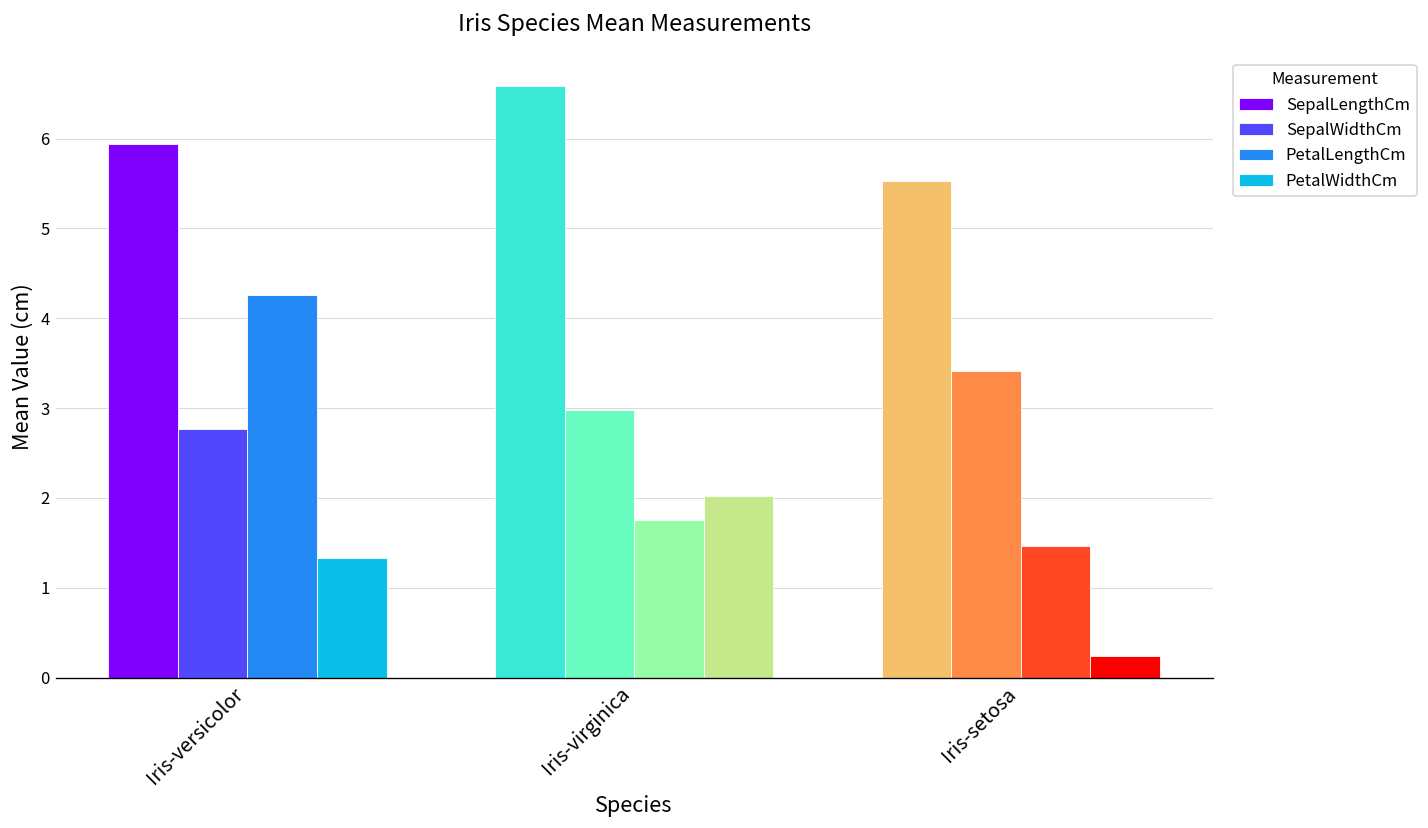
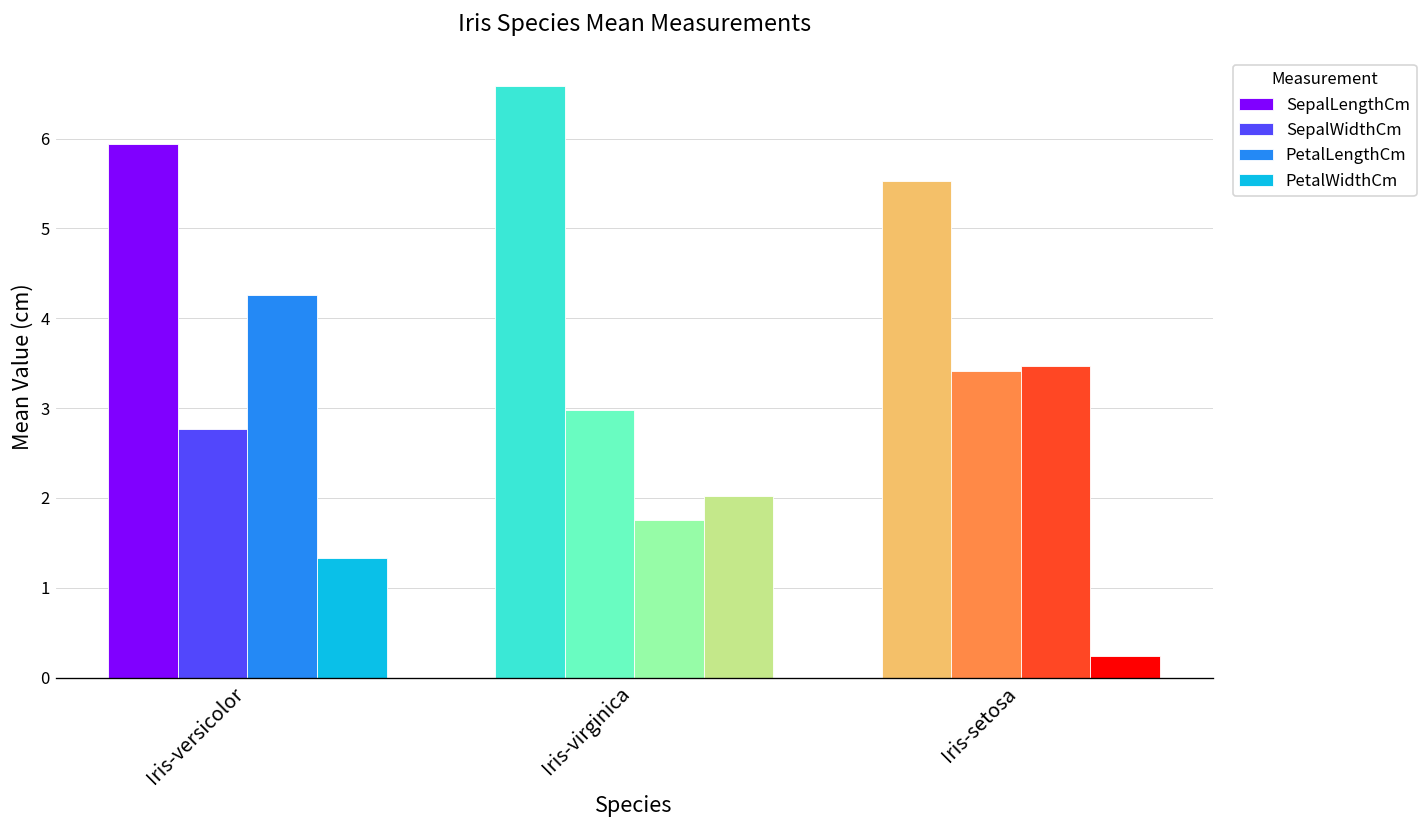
  {
    "SepalLengthCm": {
      "Iris-versicolor": 5.9,
      "Iris-virginica": 6.6,
      "Iris-setosa": 5.5
    },
    "SepalWidthCm": {
      "Iris-versicolor": 2.8,
      "Iris-virginica": 3.0,
      "Iris-setosa": 3.4
    },
    "PetalLengthCm": {
      "Iris-versicolor": 4.3,
      "Iris-virginica": 1.8,
-     "Iris-setosa": 1.5
+     "Iris-setosa": 3.5
    },
    "PetalWidthCm": {
      "Iris-versicolor": 1.3,
      "Iris-virginica": 2.0,
      "Iris-setosa": 0.2
    }
  }
